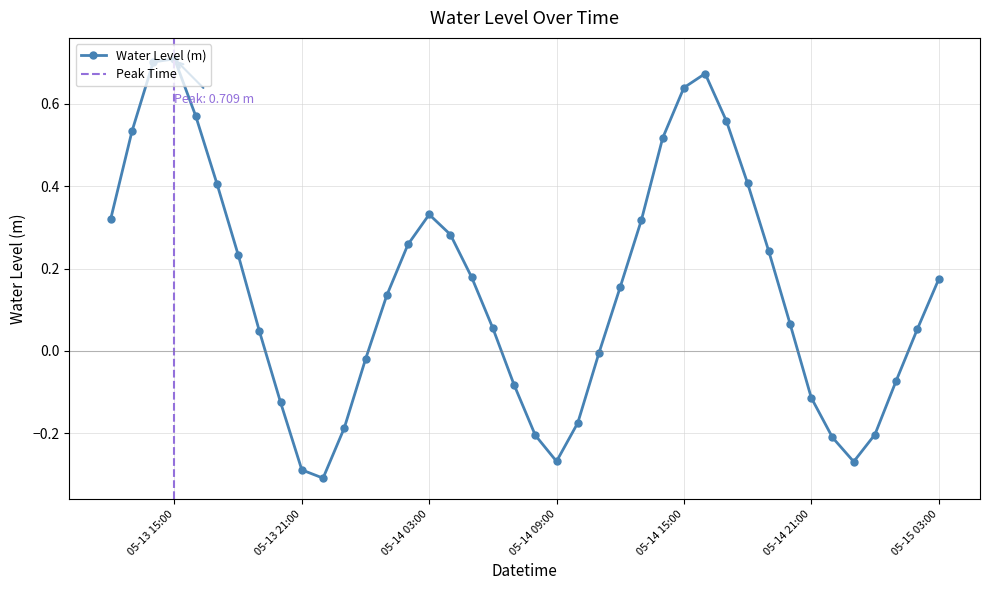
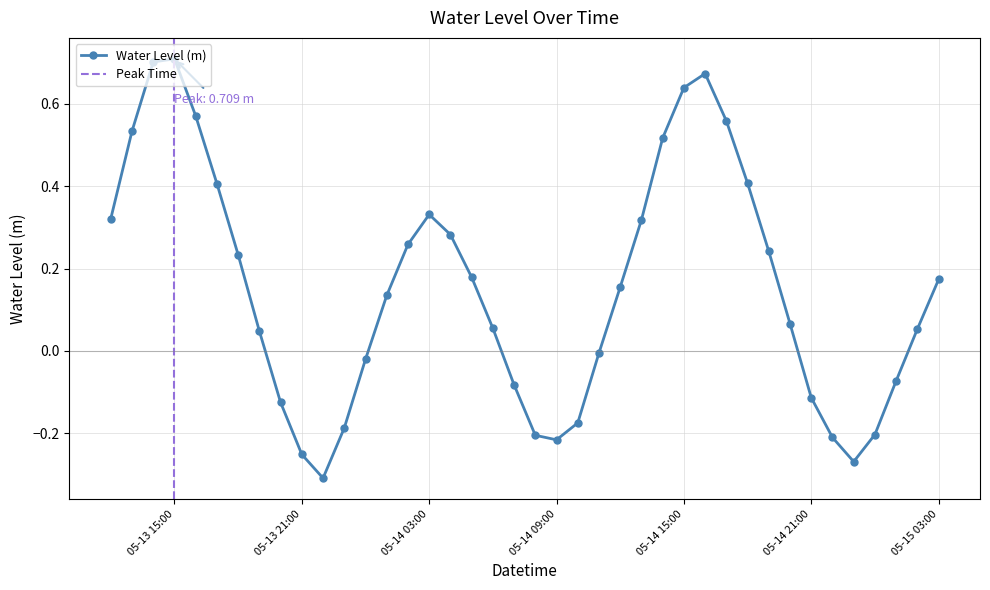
  {
-   "05-13 21:00": -0.29,
+   "05-13 21:00": -0.25,
    "05-14 03:00": 0.33,
-   "05-14 09:00": -0.27,
+   "05-14 09:00": -0.22,
    "05-14 15:00": 0.64,
    "05-14 21:00": -0.11,
    "05-15 03:00": 0.17
  }
